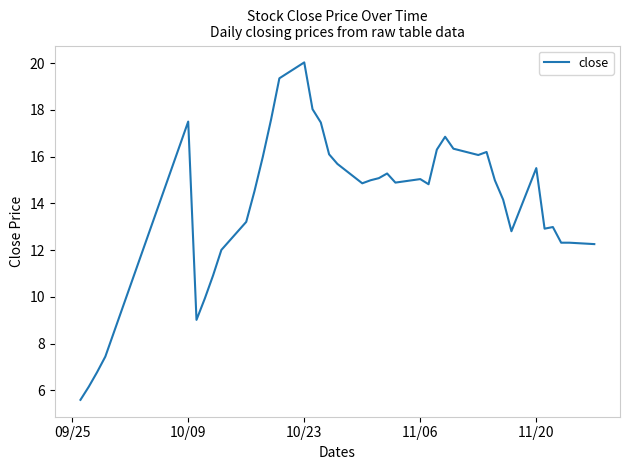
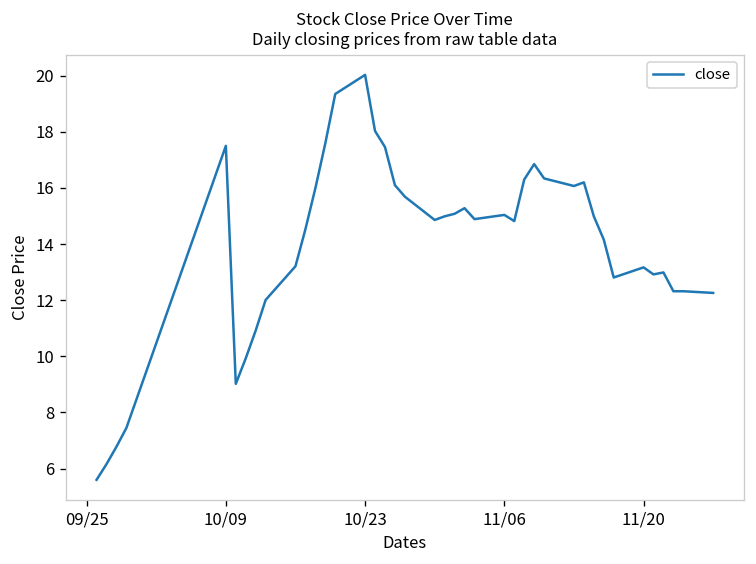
  {
    "10/09": 17.5,
    "10/23": 20.0,
    "11/06": 15.0,
-   "11/20": 15.5
+   "11/20": 13.2
  }
